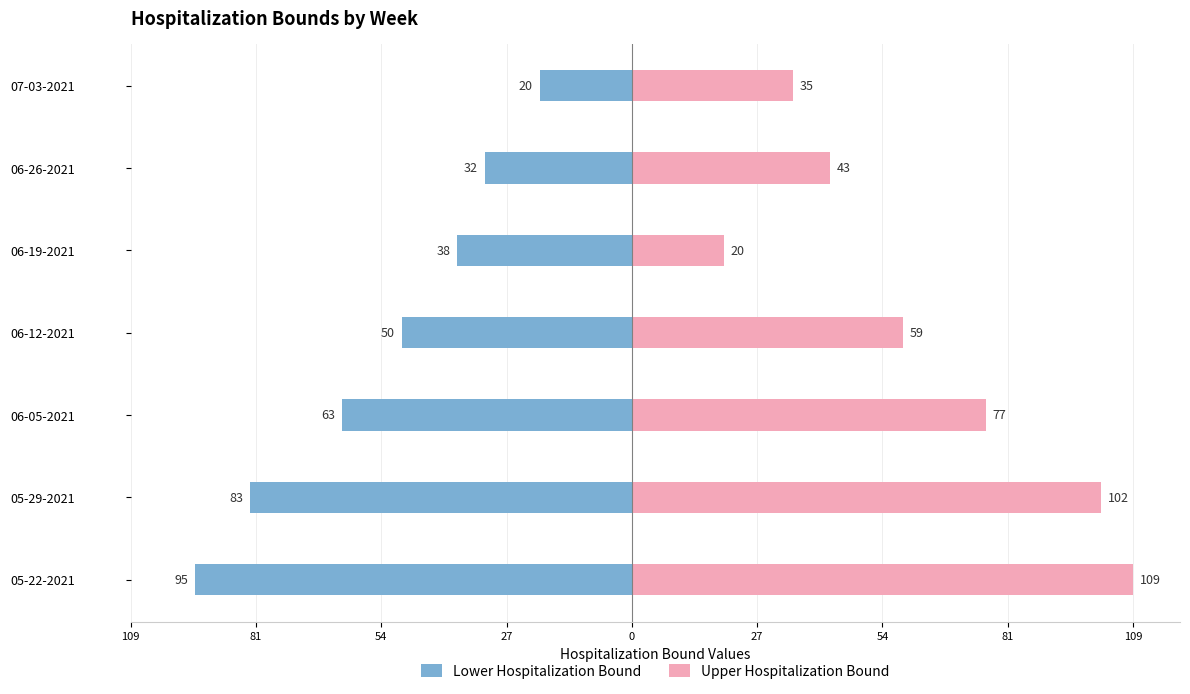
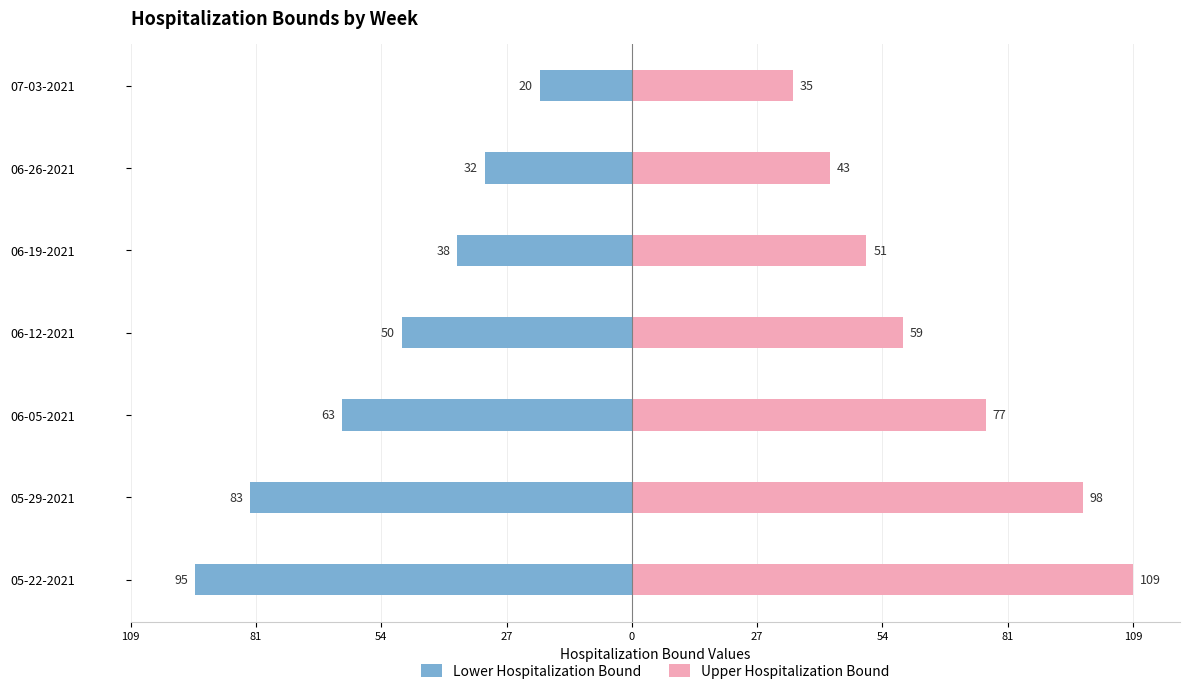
  {
    "Upper Hospitalization Bound": {
      "07-03-2021": 35,
      "06-26-2021": 43,
-     "06-19-2021": 20,
+     "06-19-2021": 51,
      "06-12-2021": 59,
      "06-05-2021": 77,
-     "05-29-2021": 102,
+     "05-29-2021": 98,
      "05-22-2021": 109
    }
  }
